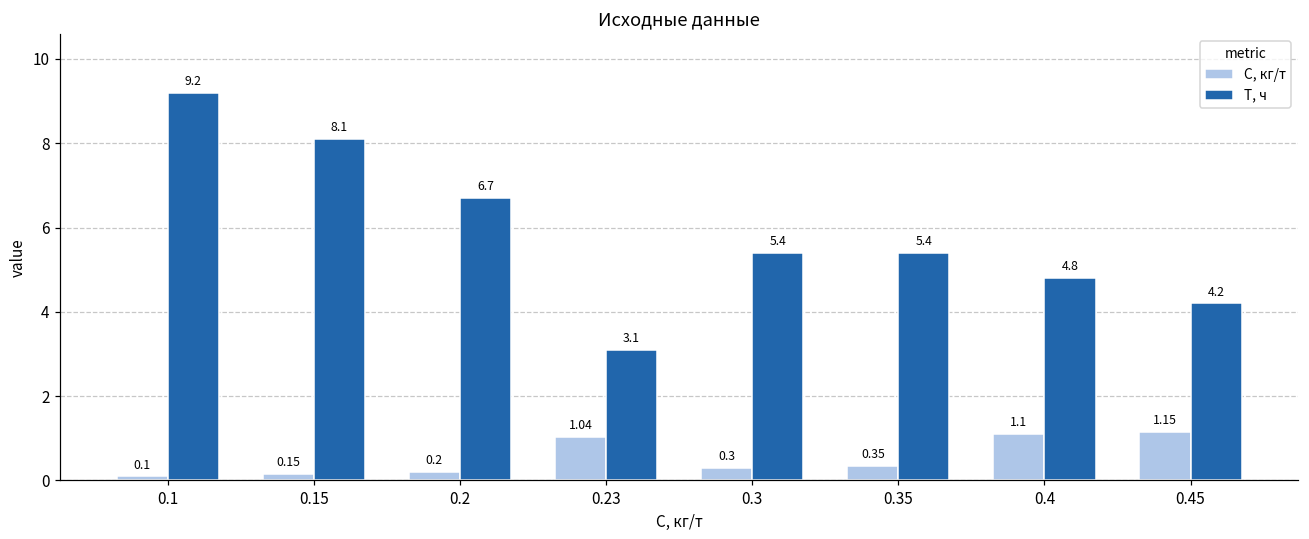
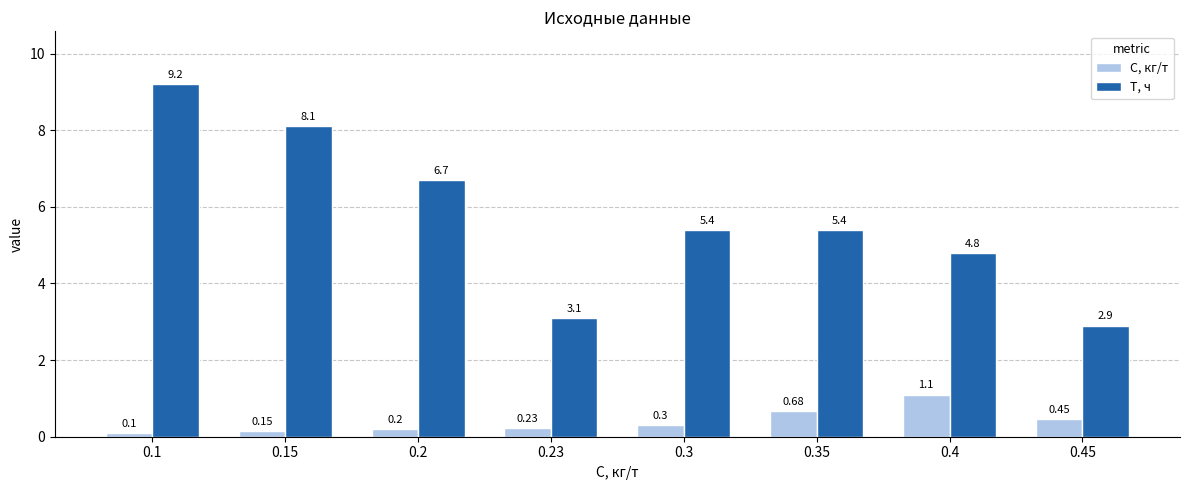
  {
    "С, кг/т": {
      "0.1": 0.1,
      "0.15": 0.15,
      "0.2": 0.2,
-     "0.23": 1.04,
+     "0.23": 0.23,
      "0.3": 0.3,
-     "0.35": 0.35,
+     "0.35": 0.68,
      "0.4": 1.1,
-     "0.45": 1.15
+     "0.45": 0.45
    },
    "Т, ч": {
      "0.1": 9.2,
      "0.15": 8.1,
      "0.2": 6.7,
      "0.23": 3.1,
      "0.3": 5.4,
      "0.35": 5.4,
      "0.4": 4.8,
-     "0.45": 4.2
+     "0.45": 2.9
    }
  }
